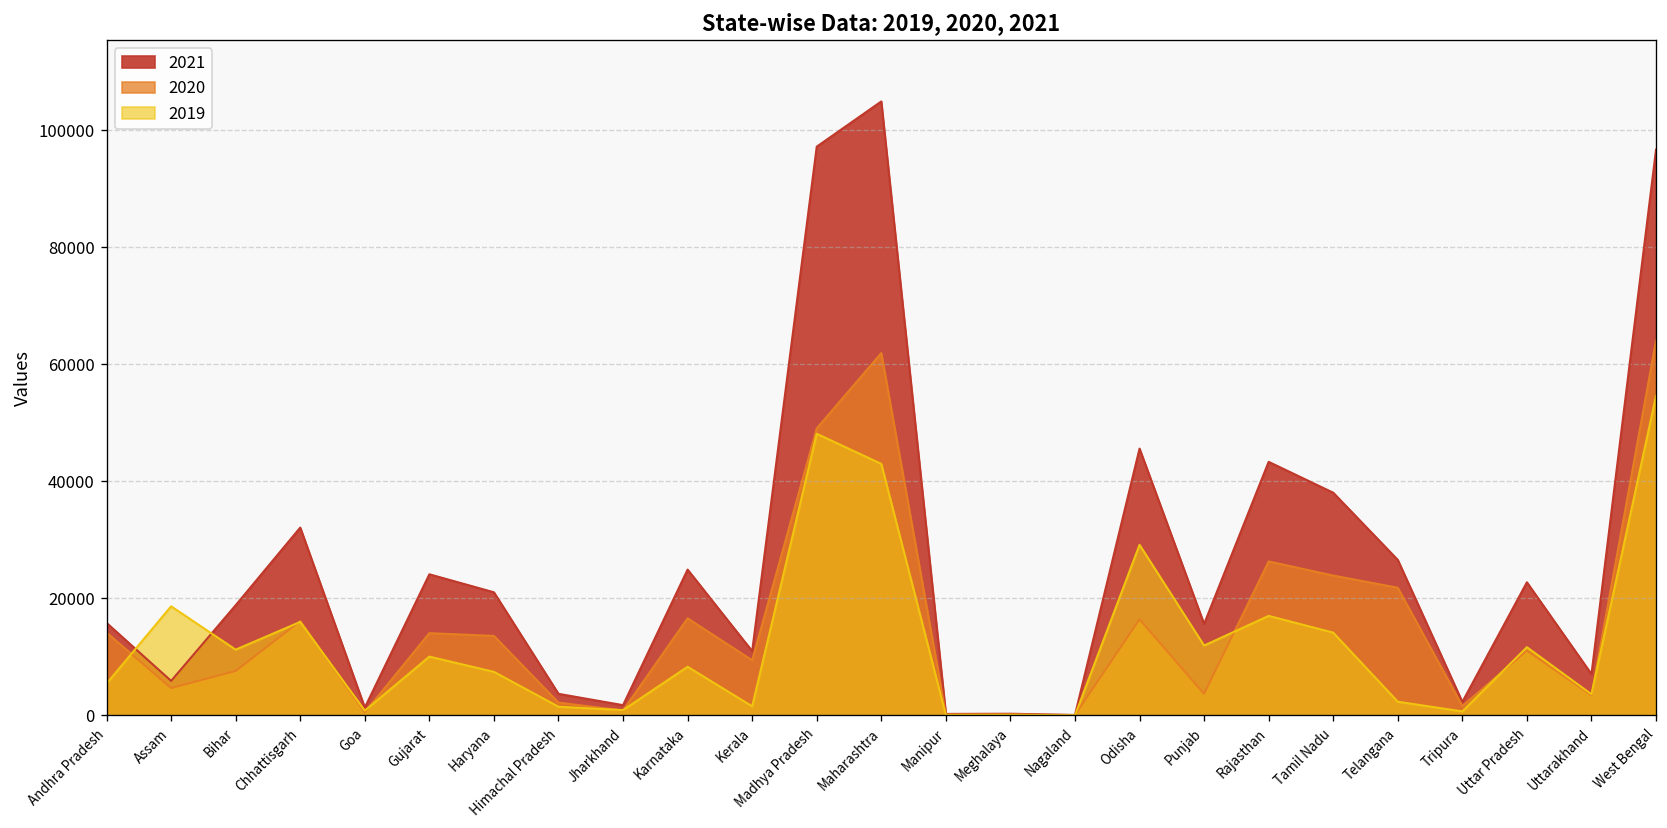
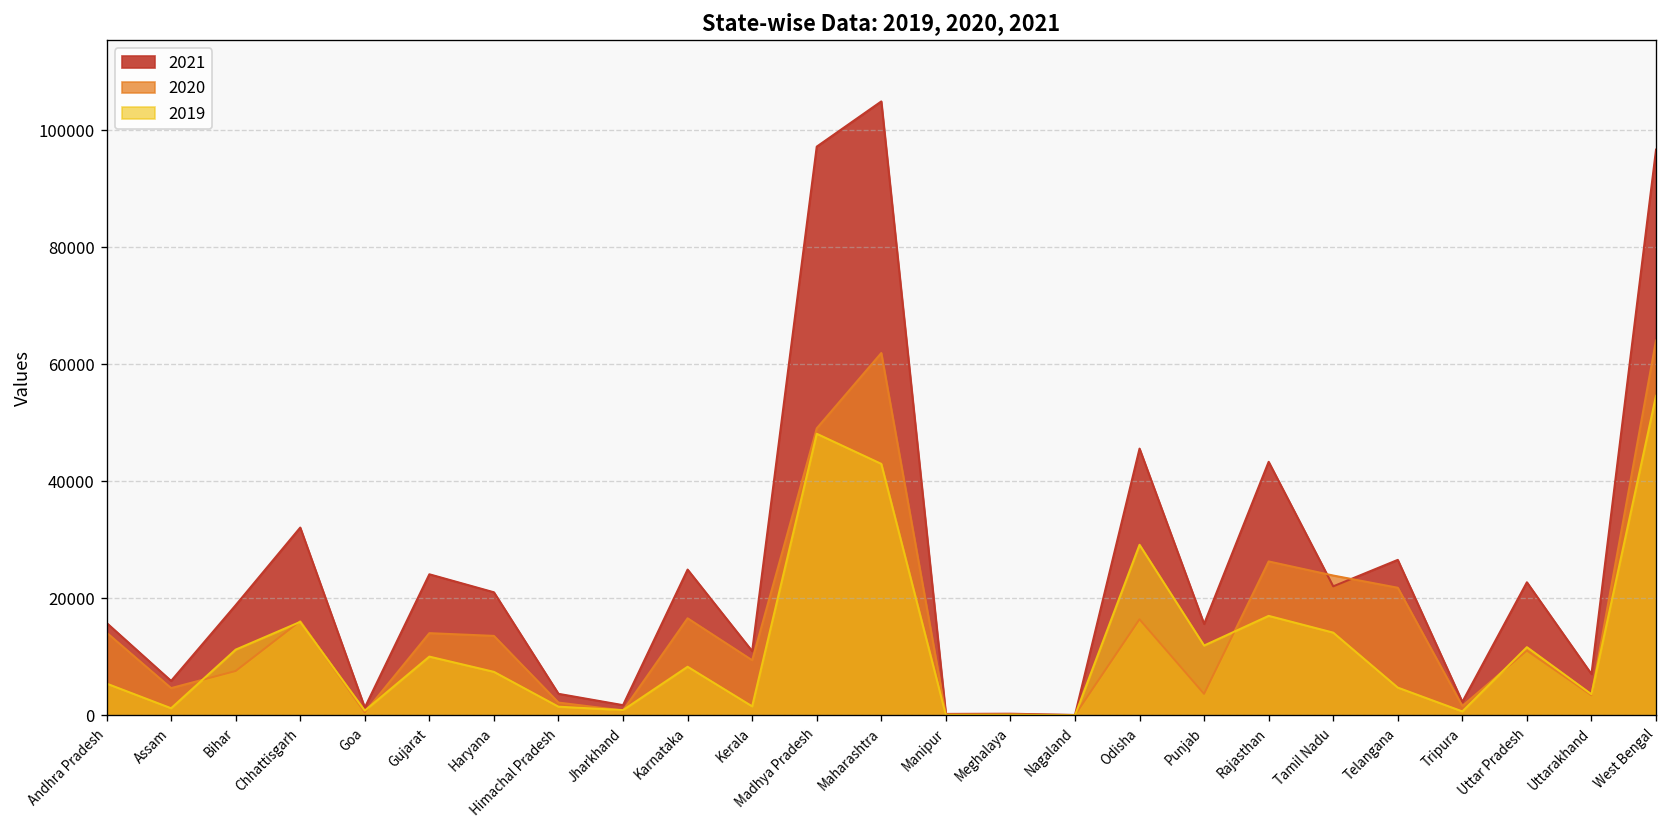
  {
    "2021": {
      "Andhra Pradesh": 16000,
      "Assam": 6000,
      "Bihar": 19000,
      "Chhattisgarh": 32000,
      "Goa": 1000,
      "Gujarat": 24000,
      "Haryana": 21000,
      "Himachal Pradesh": 4000,
      "Jharkhand": 2000,
      "Karnataka": 25000,
      "Kerala": 11000,
      "Madhya Pradesh": 97000,
      "Maharashtra": 105000,
      "Odisha": 46000,
      "Punjab": 16000,
      "Rajasthan": 43000,
-     "Tamil Nadu": 38000,
+     "Tamil Nadu": 22000,
      "Telangana": 27000,
      "Tripura": 2000,
      "Uttar Pradesh": 23000,
      "Uttarakhand": 7000,
      "West Bengal": 97000
    },
    "2020": {
      "Andhra Pradesh": 14000,
      "Assam": 5000,
      "Bihar": 8000,
      "Gujarat": 14000,
      "Haryana": 14000,
      "Himachal Pradesh": 2000,
      "Karnataka": 17000,
      "Kerala": 9000,
      "Madhya Pradesh": 49000,
      "Maharashtra": 62000,
      "Odisha": 16000,
      "Punjab": 4000,
      "Rajasthan": 26000,
      "Tamil Nadu": 24000,
      "Telangana": 22000,
      "Tripura": 2000,
      "Uttar Pradesh": 11000,
      "West Bengal": 64000
    },
    "2019": {
      "Andhra Pradesh": 5000,
-     "Assam": 19000,
+     "Assam": 1000,
      "Bihar": 11000,
      "Gujarat": 10000,
      "Haryana": 7000,
      "Himachal Pradesh": 1000,
      "Karnataka": 8000,
      "Kerala": 2000,
      "Madhya Pradesh": 48000,
      "Maharashtra": 43000,
      "Odisha": 29000,
      "Punjab": 12000,
      "Rajasthan": 17000,
      "Tamil Nadu": 14000,
-     "Telangana": 2000,
+     "Telangana": 5000,
      "Tripura": 1000,
      "Uttar Pradesh": 12000,
      "West Bengal": 55000
    }
  }
